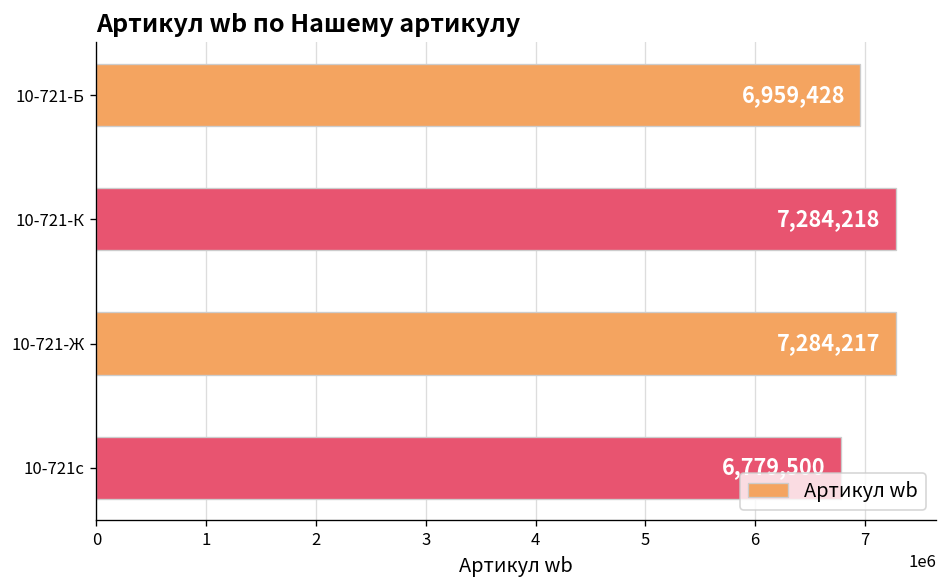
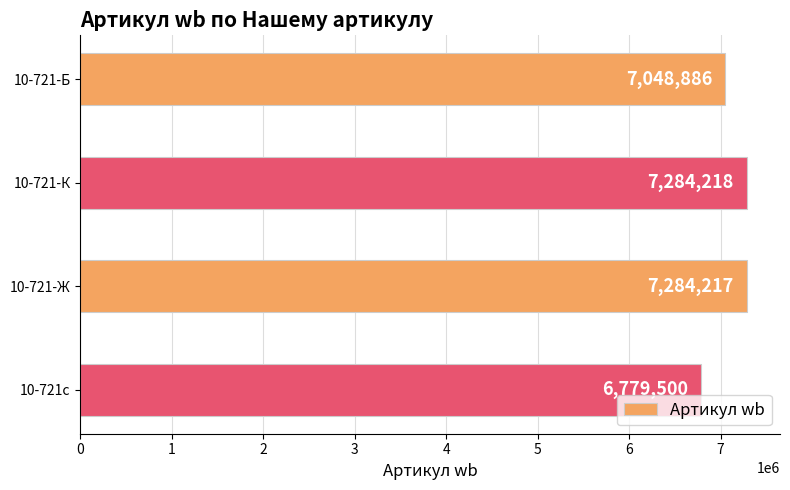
  {
-   "10-721-Б": "6,959,428",
+   "10-721-Б": "7,048,886",
    "10-721-К": "7,284,218",
    "10-721-Ж": "7,284,217"
  }
